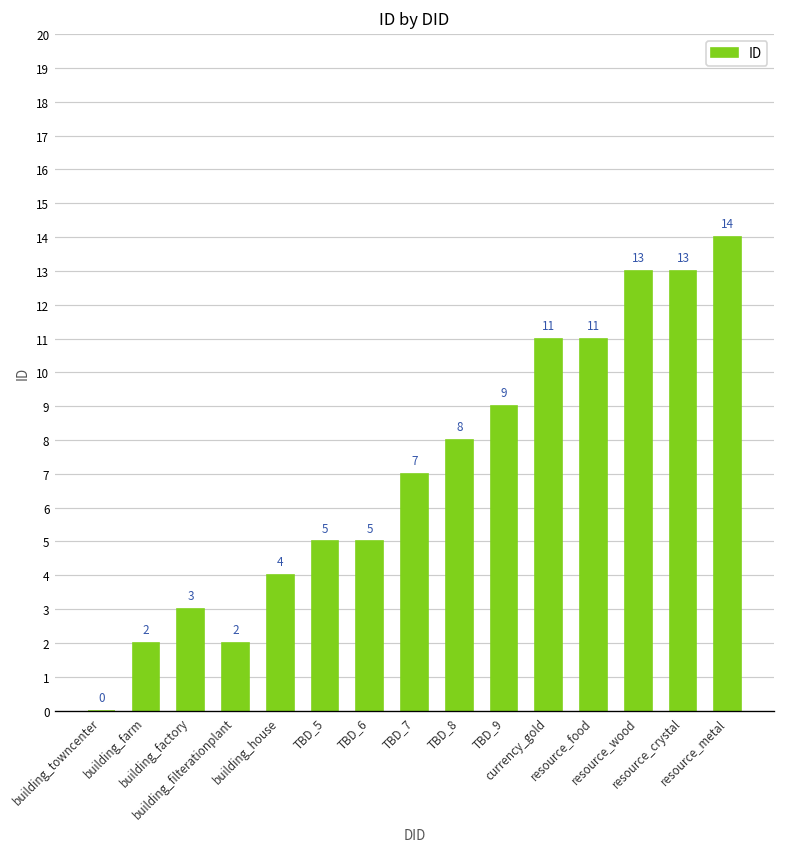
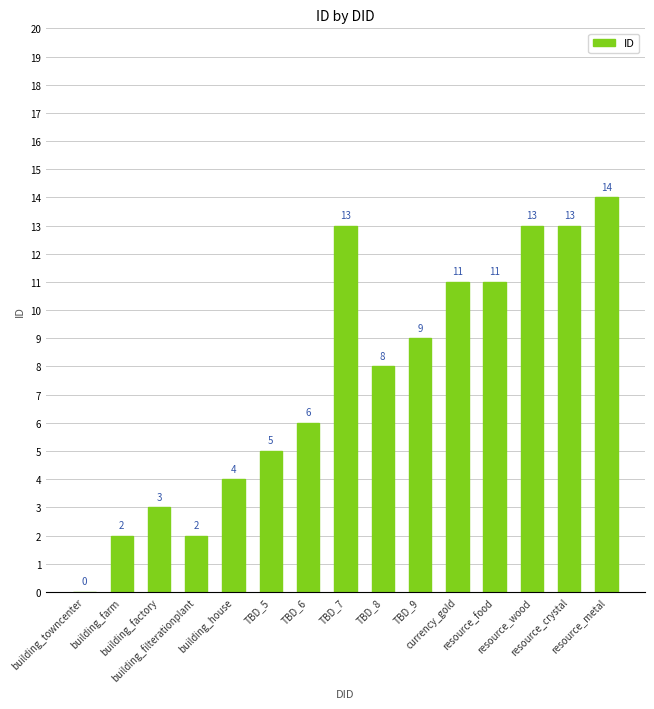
  {
    "building_towncenter": 0,
    "building_farm": 2,
    "building_factory": 3,
    "building_filterationplant": 2,
    "building_house": 4,
    "TBD_5": 5,
-   "TBD_6": 5,
-   "TBD_7": 7,
+   "TBD_6": 6,
+   "TBD_7": 13,
    "TBD_8": 8,
    "TBD_9": 9,
    "currency_gold": 11,
    "resource_food": 11,
    "resource_wood": 13,
    "resource_crystal": 13,
    "resource_metal": 14
  }
